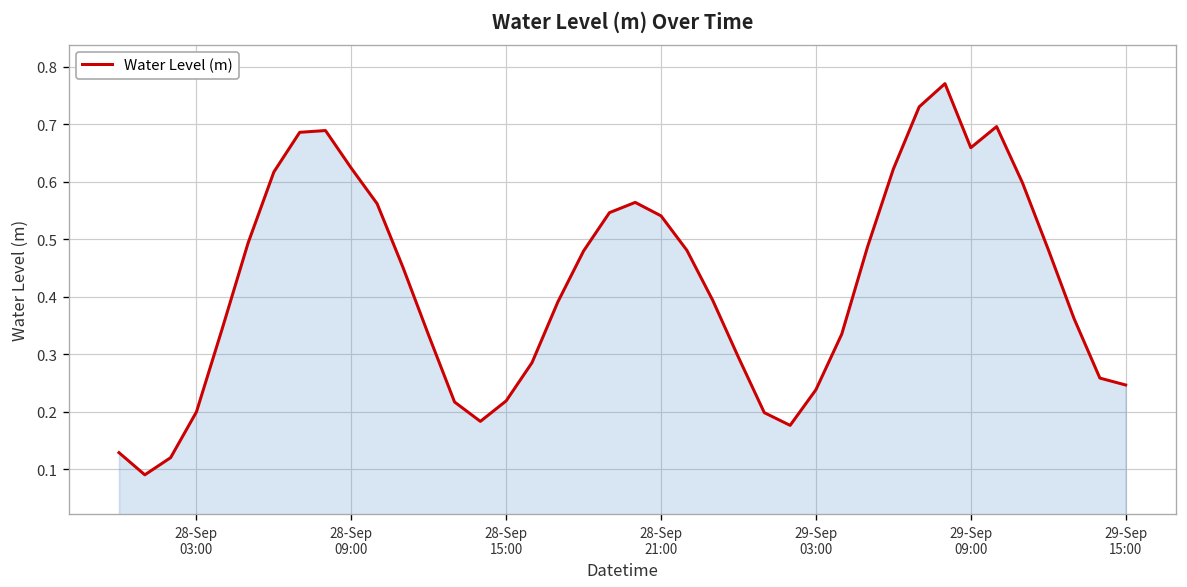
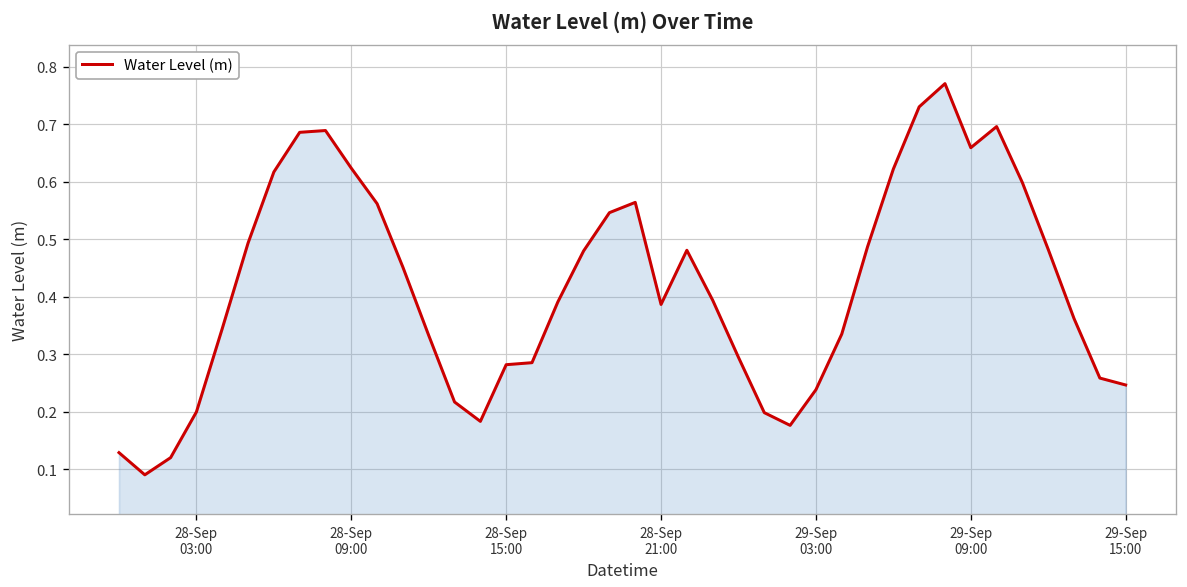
  {
    "28-Sep 03:00": 0.20,
    "28-Sep 09:00": 0.62,
-   "28-Sep 15:00": 0.22,
-   "28-Sep 21:00": 0.54,
+   "28-Sep 15:00": 0.28,
+   "28-Sep 21:00": 0.39,
    "29-Sep 03:00": 0.24,
    "29-Sep 09:00": 0.66,
    "29-Sep 15:00": 0.25
  }
